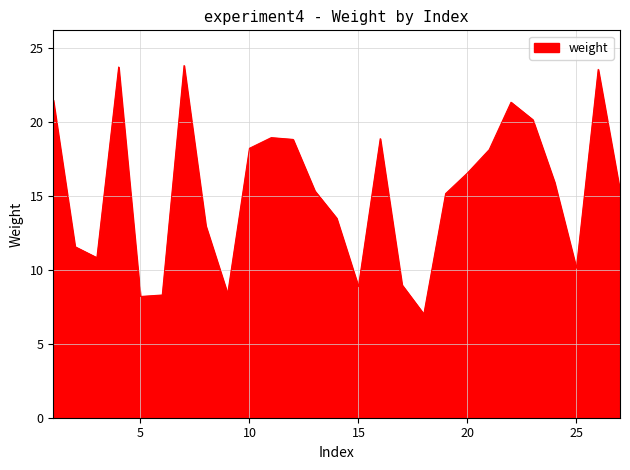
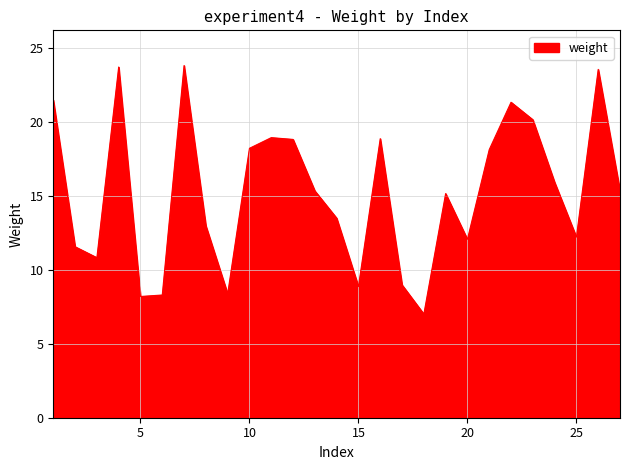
  {
    "5": 8.2,
    "10": 18.2,
    "15": 8.9,
-   "20": 16.5,
-   "25": 10.1
+   "20": 12.1,
+   "25": 12.2
  }
